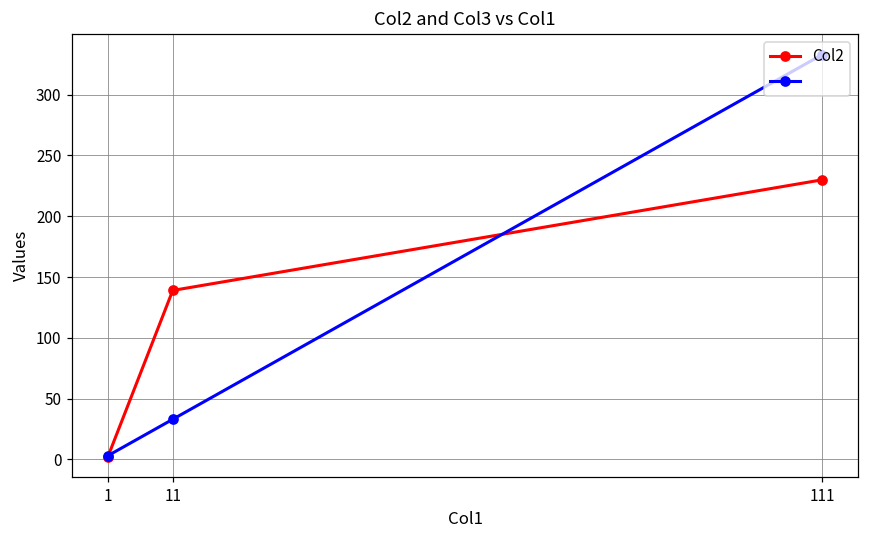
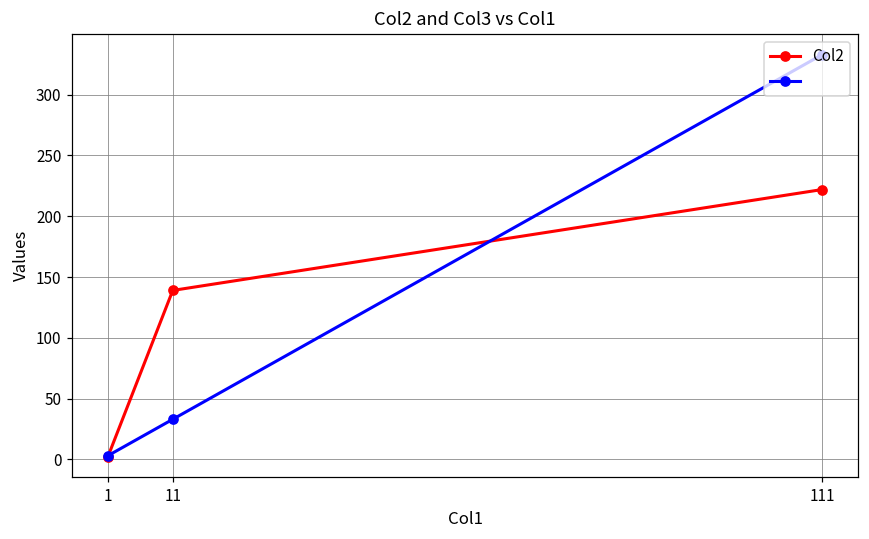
  {
    "Col2": {
      "11": 139,
-     "111": 230
+     "111": 222
    }
  }
